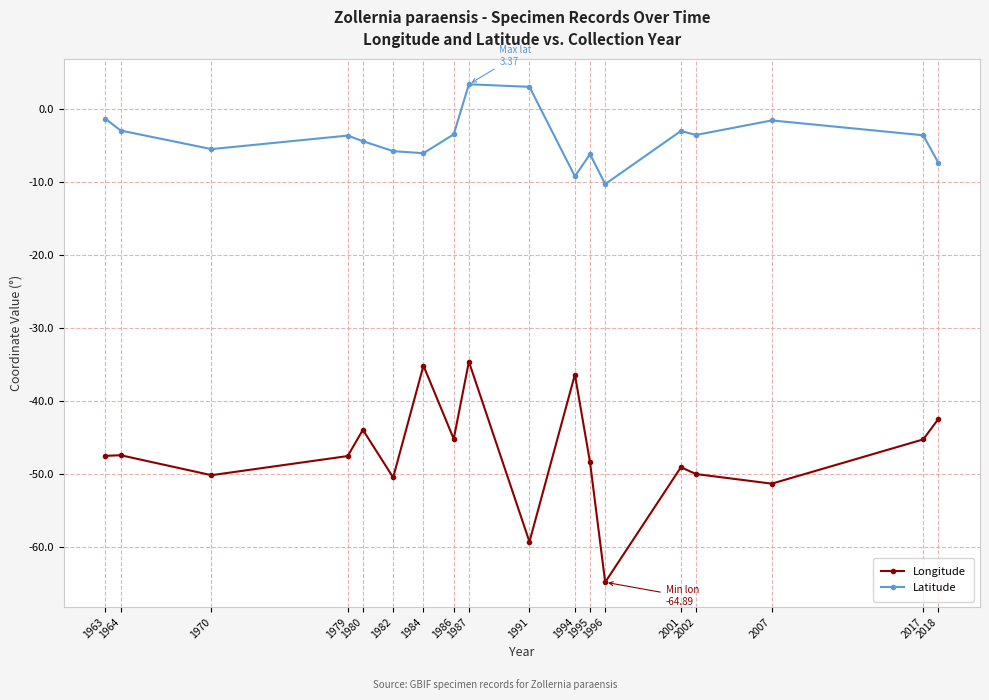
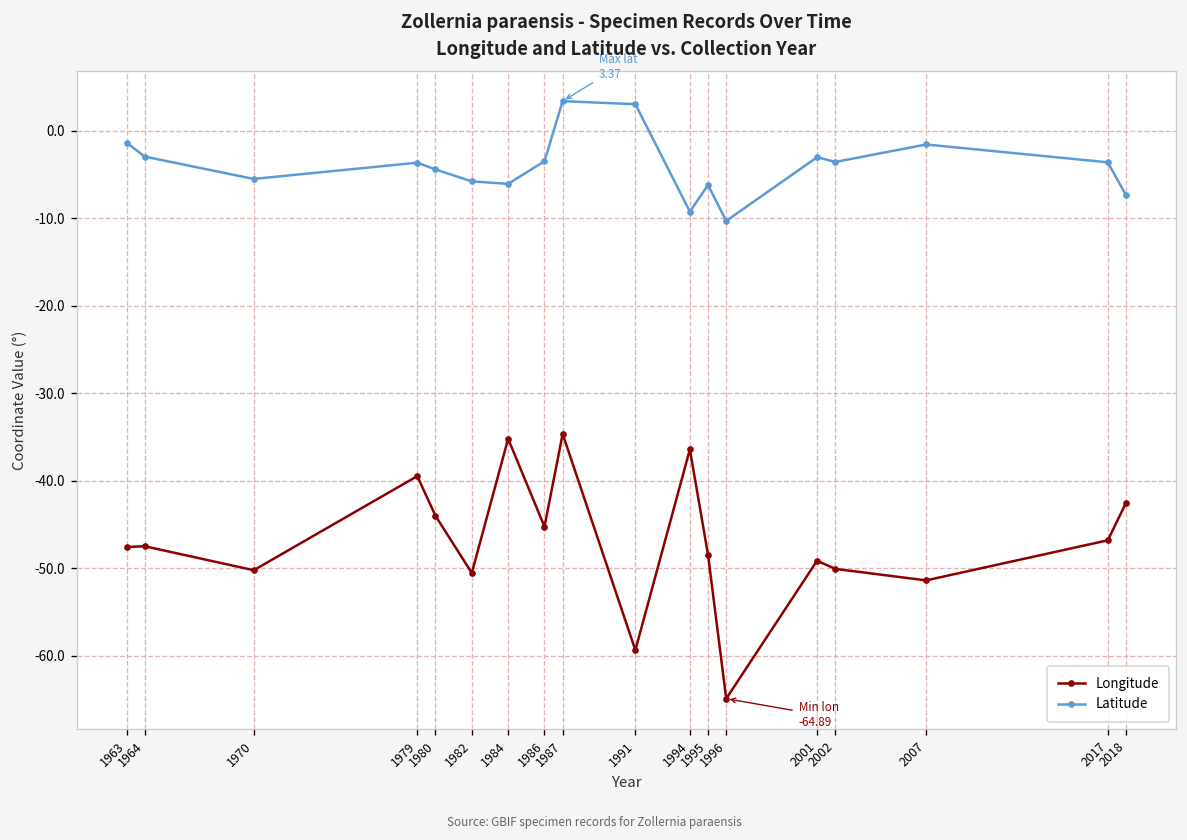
  {
    "Longitude": {
      "1963": -48,
      "1964": -47,
      "1970": -50,
-     "1979": -48,
+     "1979": -39,
      "1980": -44,
      "1982": -51,
      "1984": -35,
      "1986": -45,
      "1987": -35,
      "1991": -59,
      "1994": -36,
      "1995": -48,
      "2001": -49,
      "2002": -50,
      "2007": -51,
-     "2017": -45,
+     "2017": -47,
      "2018": -43
    },
    "Latitude": {
      "1987": 3.37
    }
  }
